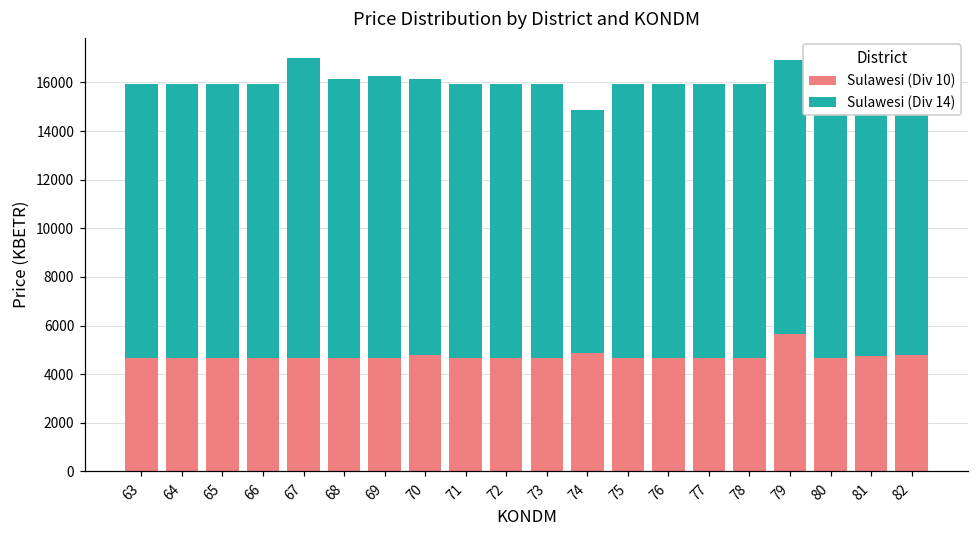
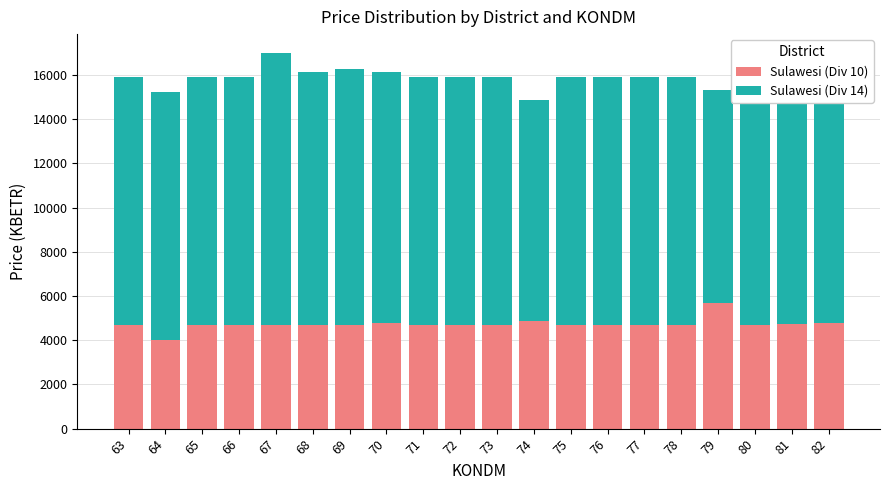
  {
    "Sulawesi (Div 10)": {
      "63": 4700,
-     "64": 4700,
+     "64": 4000,
      "65": 4700,
      "66": 4700,
      "67": 4700,
      "68": 4700,
      "69": 4700,
      "70": 4800,
      "71": 4700,
      "72": 4700,
      "73": 4700,
      "74": 4900,
      "75": 4700,
      "76": 4700,
      "77": 4700,
      "78": 4700,
      "79": 5700,
      "80": 4700,
      "81": 4700,
      "82": 4800
    },
    "Sulawesi (Div 14)": {
      "63": 11200,
      "64": 11200,
      "65": 11200,
      "66": 11200,
      "67": 12300,
      "68": 11500,
      "69": 11600,
      "70": 11400,
      "71": 11200,
      "72": 11200,
      "73": 11200,
      "74": 10000,
      "75": 11200,
      "76": 11200,
      "77": 11200,
      "78": 11200,
-     "79": 11200
+     "79": 9700
    }
  }
